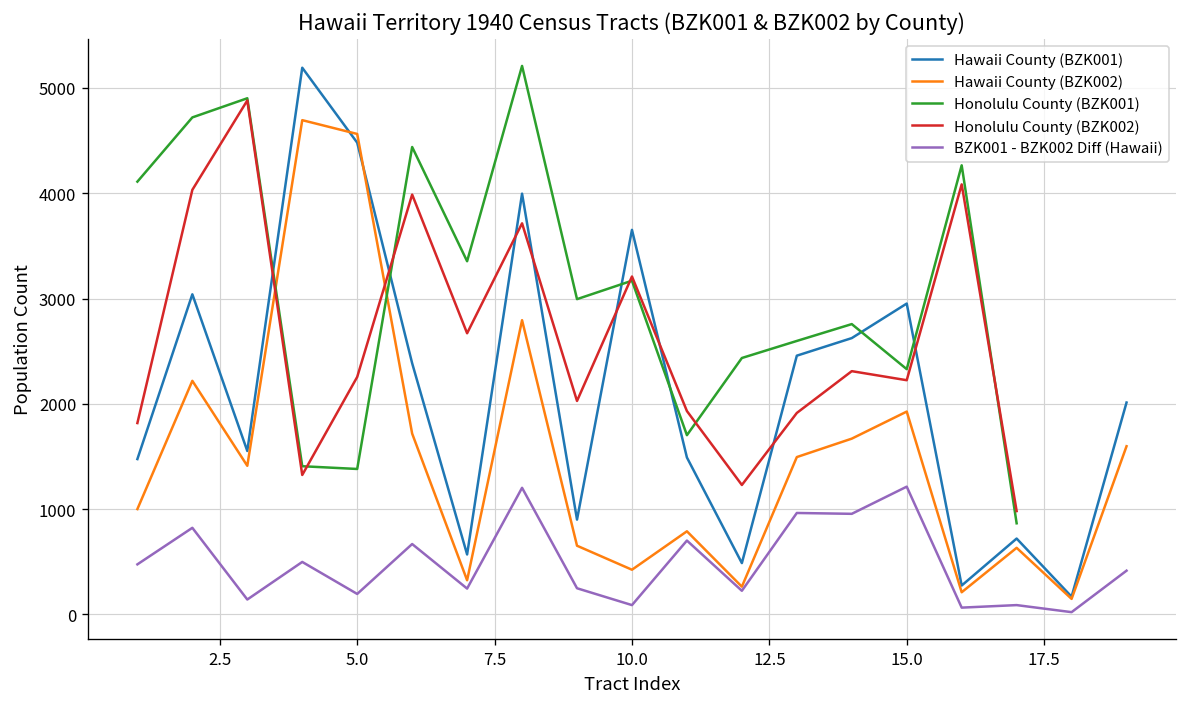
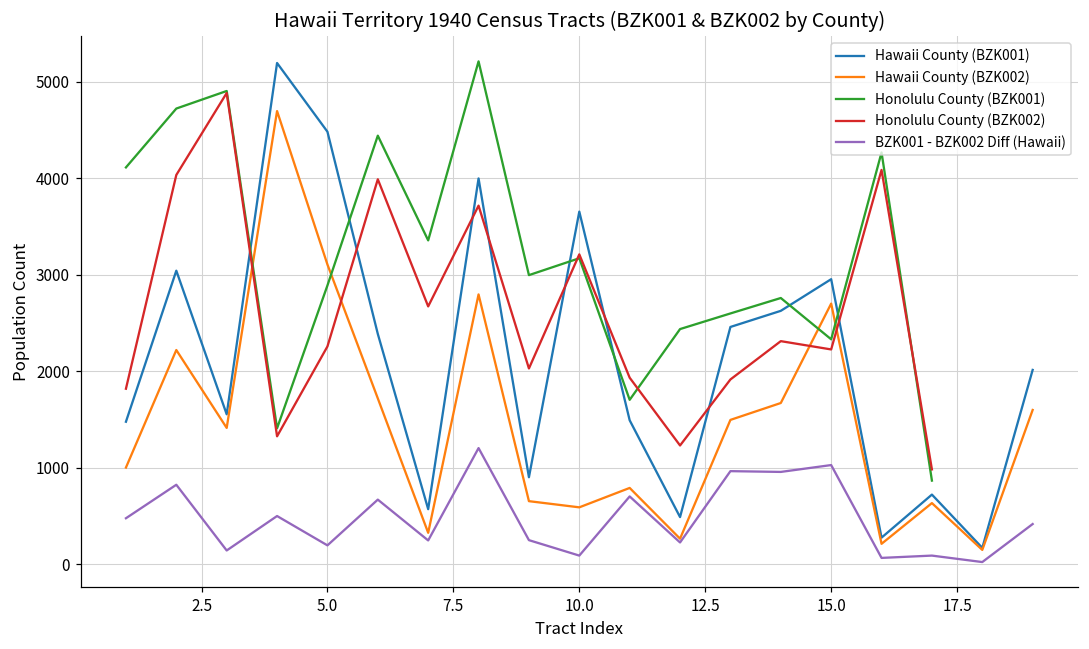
  {
    "Hawaii County (BZK001)": {
      "5.0": 4500,
      "10.0": 3700,
      "15.0": 3000
    },
    "Hawaii County (BZK002)": {
-     "5.0": 4600,
-     "10.0": 400,
-     "15.0": 1900
+     "5.0": 3100,
+     "10.0": 600,
+     "15.0": 2700
    },
    "Honolulu County (BZK001)": {
-     "5.0": 1400,
+     "5.0": 2900,
      "10.0": 3200,
      "15.0": 2300
    },
    "Honolulu County (BZK002)": {
      "5.0": 2300,
      "10.0": 3200,
      "15.0": 2200
    },
    "BZK001 - BZK002 Diff (Hawaii)": {
      "5.0": 200,
      "10.0": 100,
-     "15.0": 1200
+     "15.0": 1000
    }
  }
